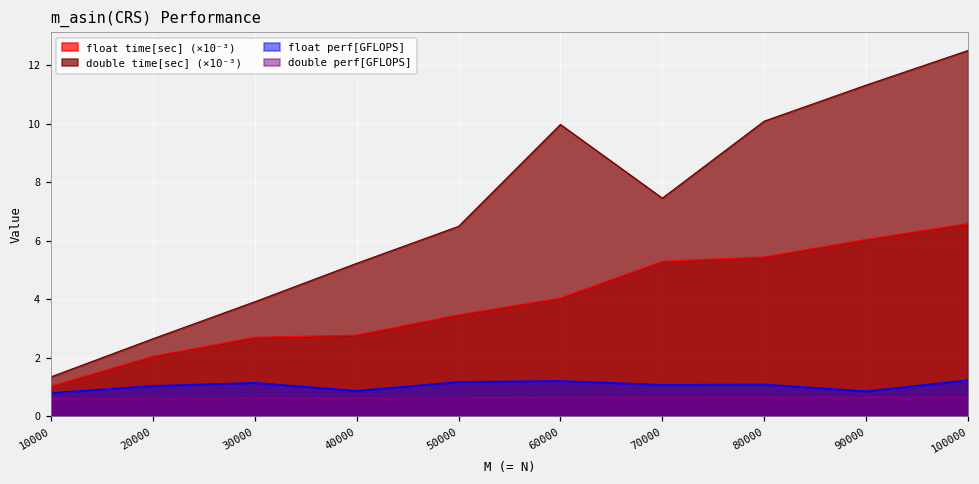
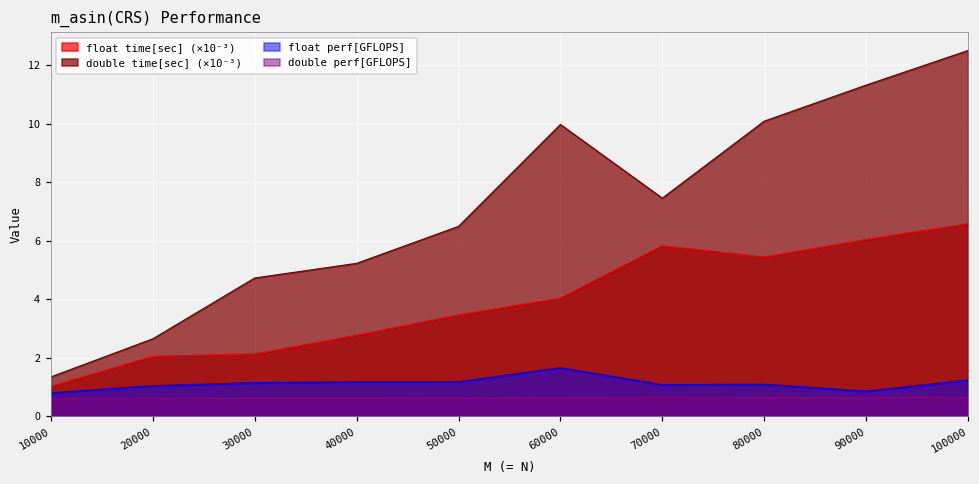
  {
    "float time[sec] (×10⁻³)": {
      "10000": 1.0,
      "20000": 2.0,
-     "30000": 2.7,
+     "30000": 2.1,
      "40000": 2.8,
      "50000": 3.5,
      "60000": 4.0,
-     "70000": 5.3,
+     "70000": 5.8,
      "80000": 5.4,
      "90000": 6.0,
      "100000": 6.6
    },
    "double time[sec] (×10⁻³)": {
      "10000": 1.3,
      "20000": 2.6,
-     "30000": 3.9,
+     "30000": 4.7,
      "40000": 5.2,
      "50000": 6.5,
      "60000": 10.0,
      "70000": 7.5,
      "80000": 10.1,
      "90000": 11.3,
      "100000": 12.5
    },
    "float perf[GFLOPS]": {
      "10000": 0.8,
      "20000": 1.0,
      "30000": 1.1,
-     "40000": 0.9,
+     "40000": 1.2,
      "50000": 1.2,
-     "60000": 1.2,
+     "60000": 1.7,
      "70000": 1.1,
      "80000": 1.1,
      "90000": 0.8,
      "100000": 1.2
    },
    "double perf[GFLOPS]": {
      "10000": 0.6,
      "20000": 0.6,
      "30000": 0.6,
      "40000": 0.6,
      "50000": 0.6,
      "60000": 0.6,
      "70000": 0.7,
      "80000": 0.6,
      "90000": 0.6,
      "100000": 0.6
    }
  }
